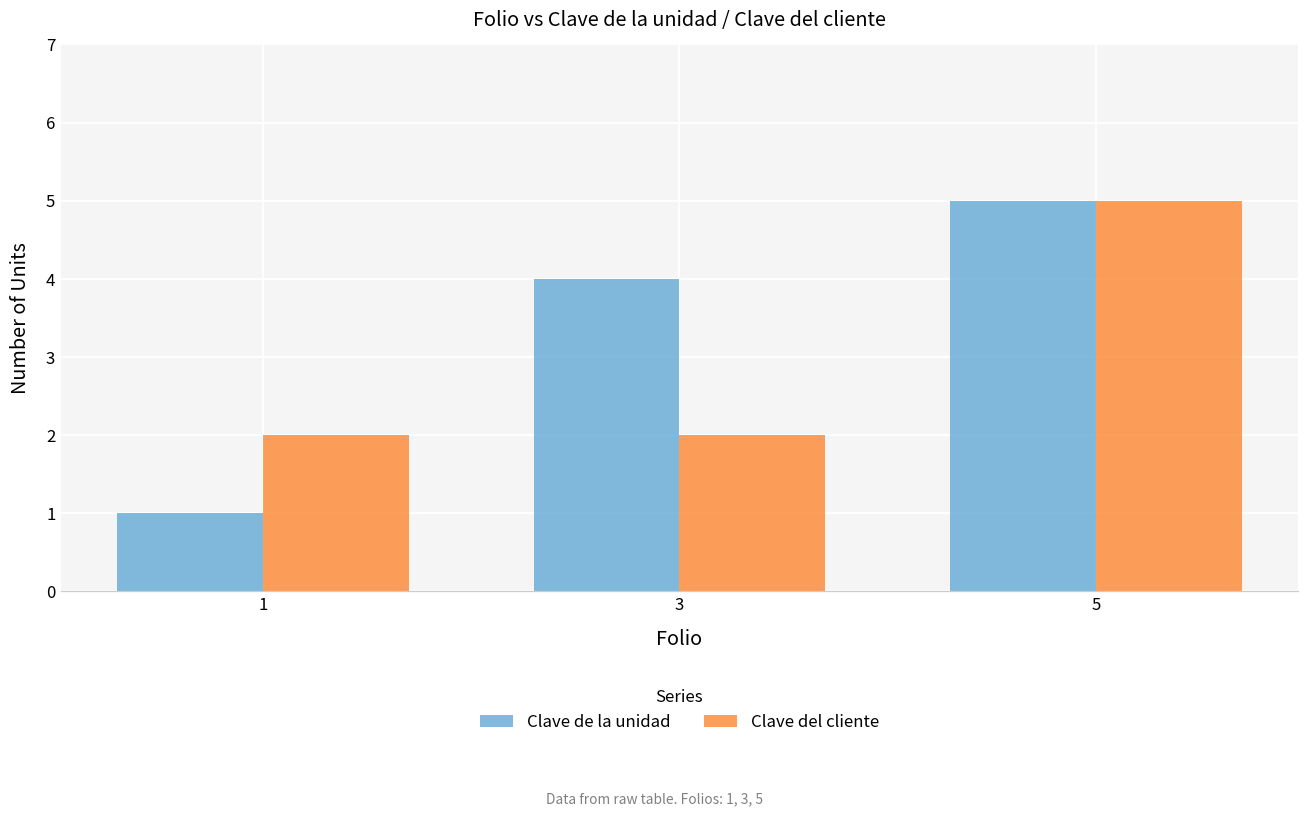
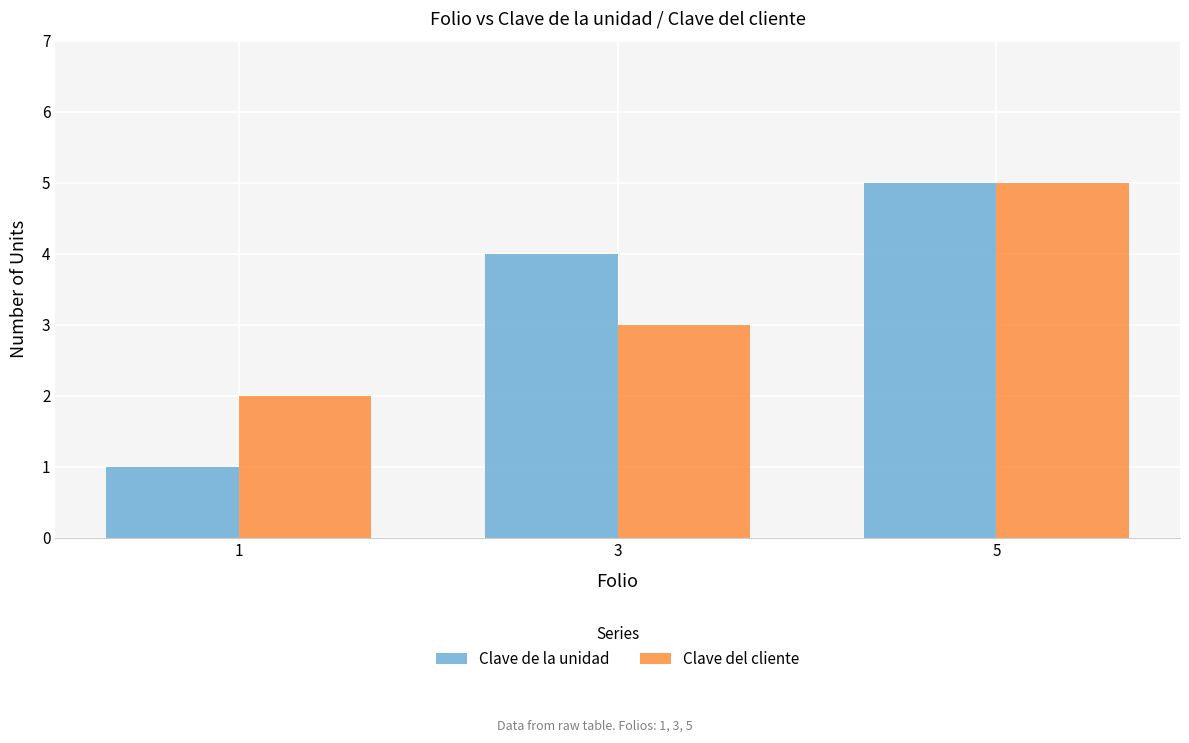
  {
    "Clave de la unidad": {
      "1": 1,
      "3": 4,
      "5": 5
    },
    "Clave del cliente": {
      "1": 2,
-     "3": 2,
+     "3": 3,
      "5": 5
    }
  }
